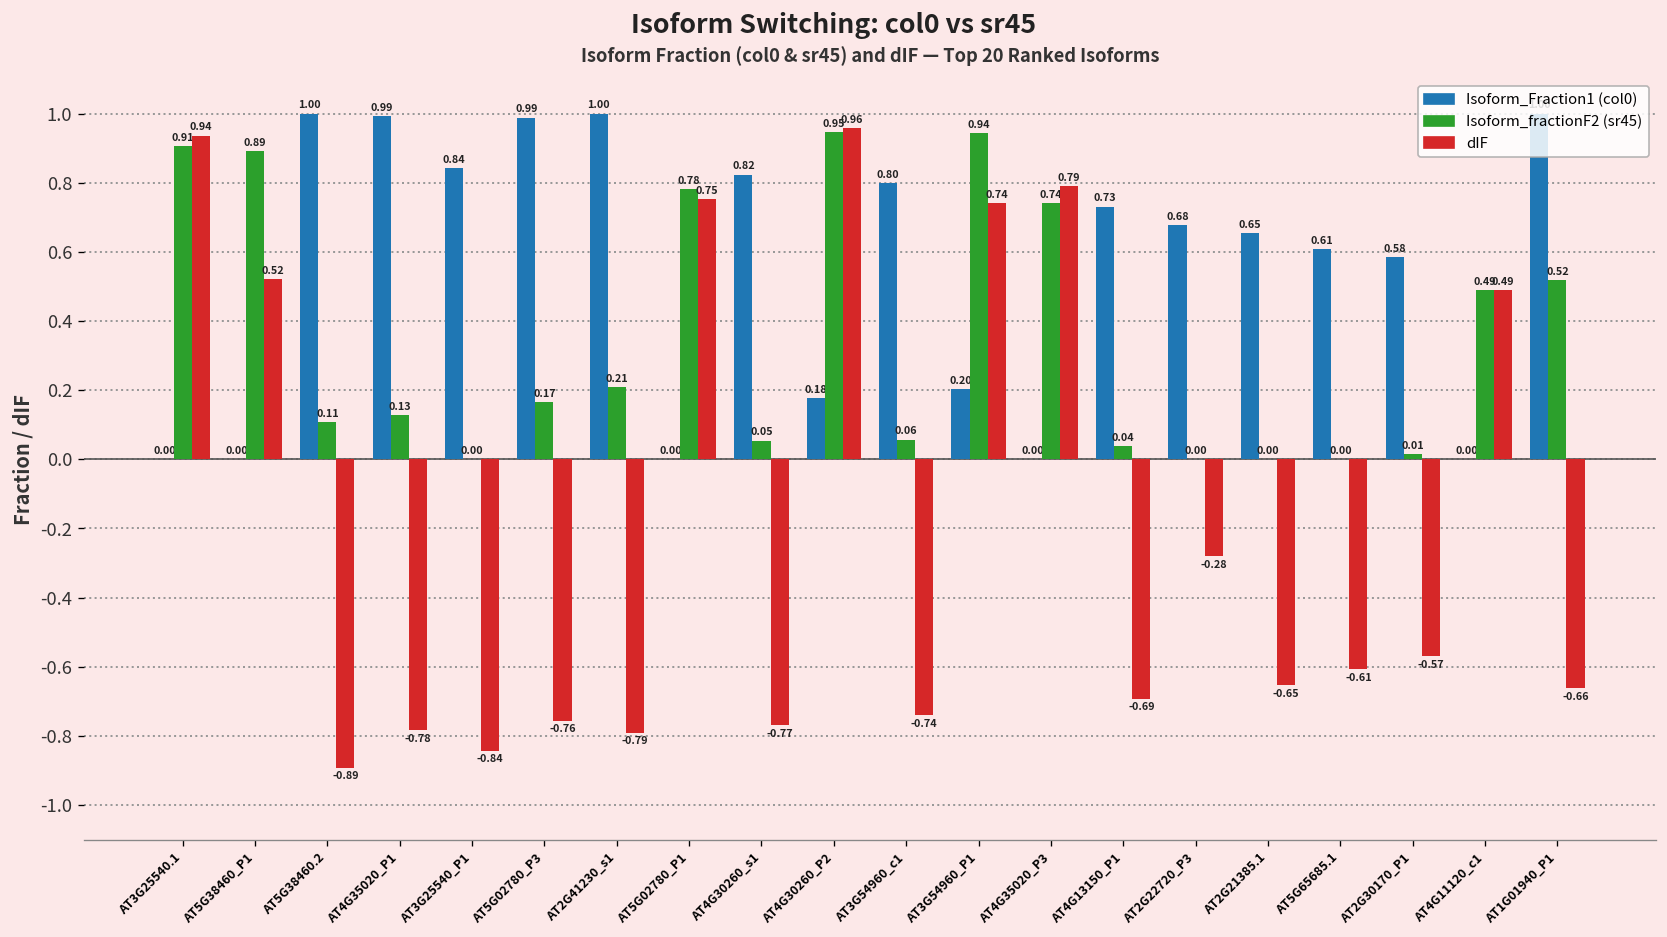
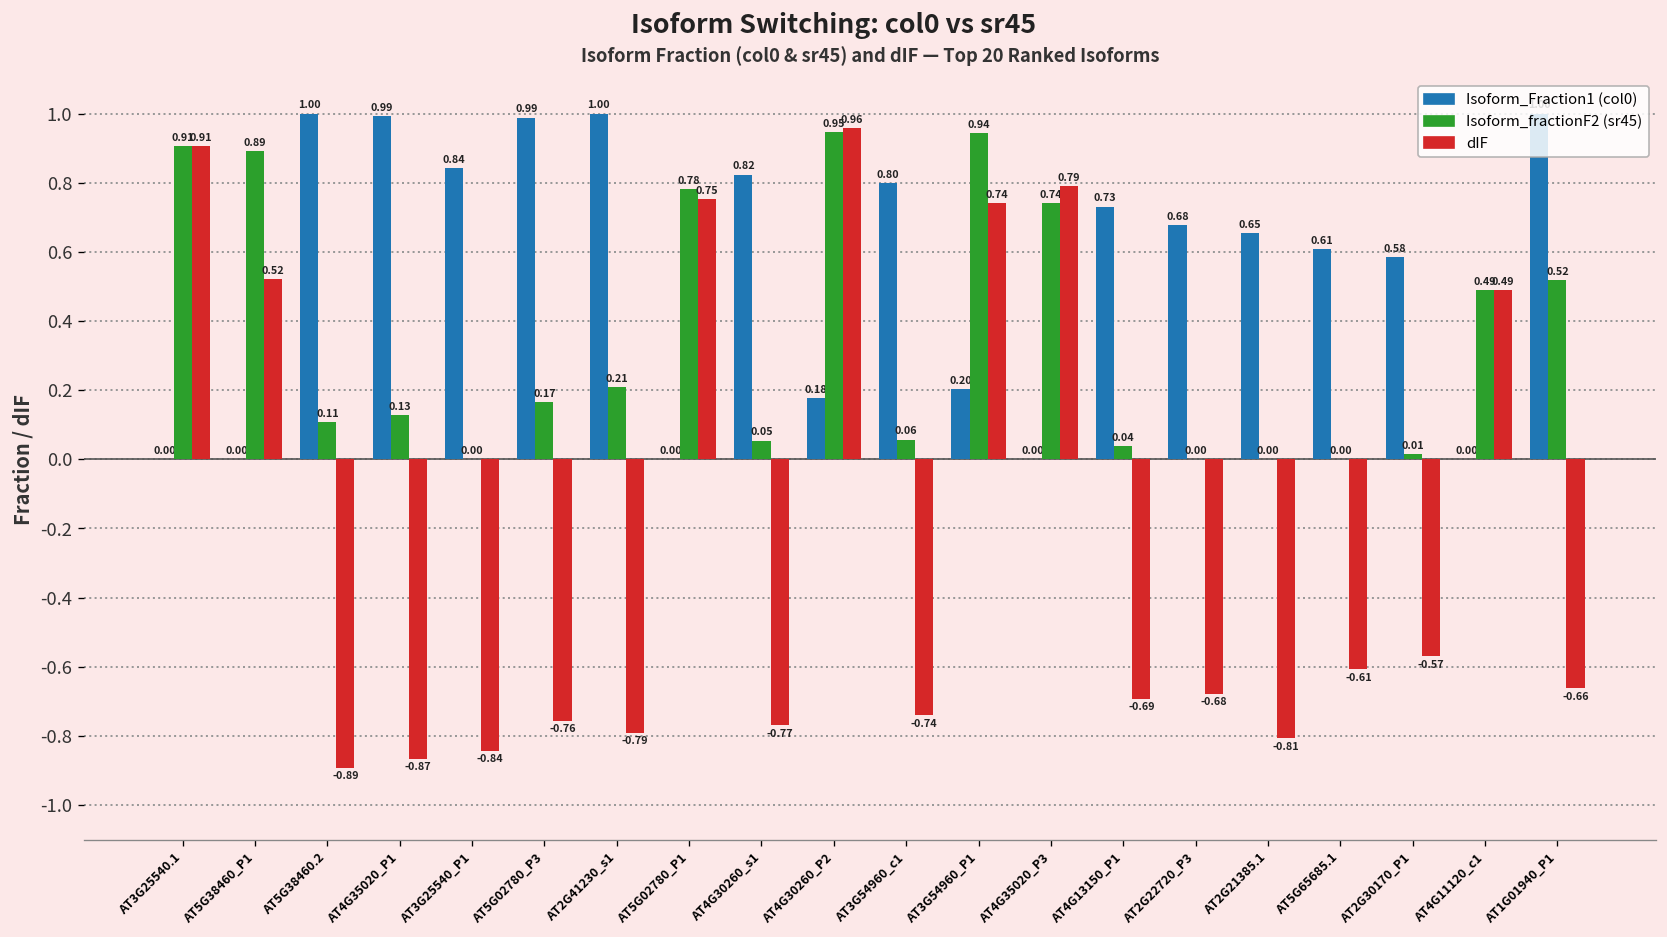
  {
    "dIF": {
-     "AT3G25540.1": 0.94,
+     "AT3G25540.1": 0.91,
      "AT5G38460_P1": 0.52,
      "AT5G38460.2": -0.89,
-     "AT4G35020_P1": -0.78,
+     "AT4G35020_P1": -0.87,
      "AT3G25540_P1": -0.84,
      "AT5G02780_P3": -0.76,
      "AT2G41230_s1": -0.79,
      "AT5G02780_P1": 0.75,
      "AT4G30260_s1": -0.77,
      "AT4G30260_P2": 0.96,
      "AT3G54960_c1": -0.74,
      "AT3G54960_P1": 0.74,
      "AT4G35020_P3": 0.79,
      "AT4G13150_P1": -0.69,
-     "AT2G22720_P3": -0.28,
-     "AT2G21385.1": -0.65,
+     "AT2G22720_P3": -0.68,
+     "AT2G21385.1": -0.81,
      "AT5G65685.1": -0.61,
      "AT2G30170_P1": -0.57,
      "AT1G01940_P1": -0.66
    }
  }
